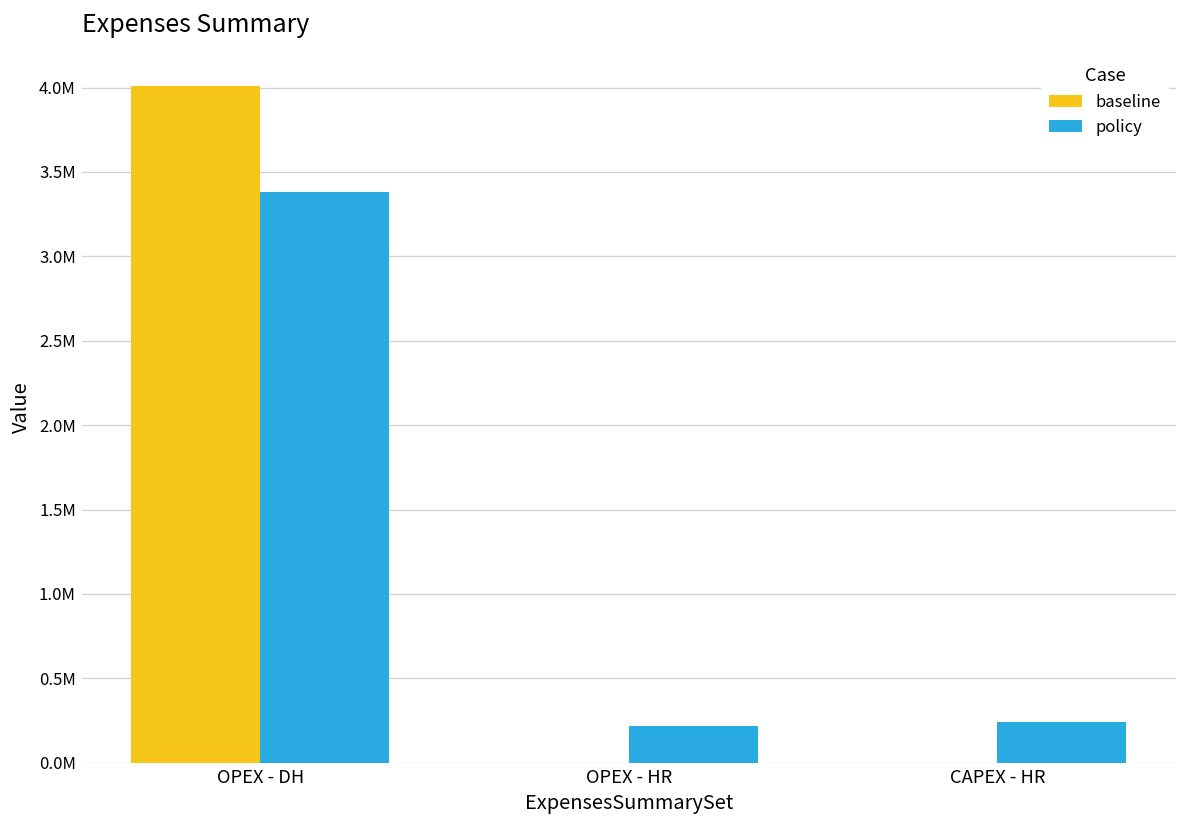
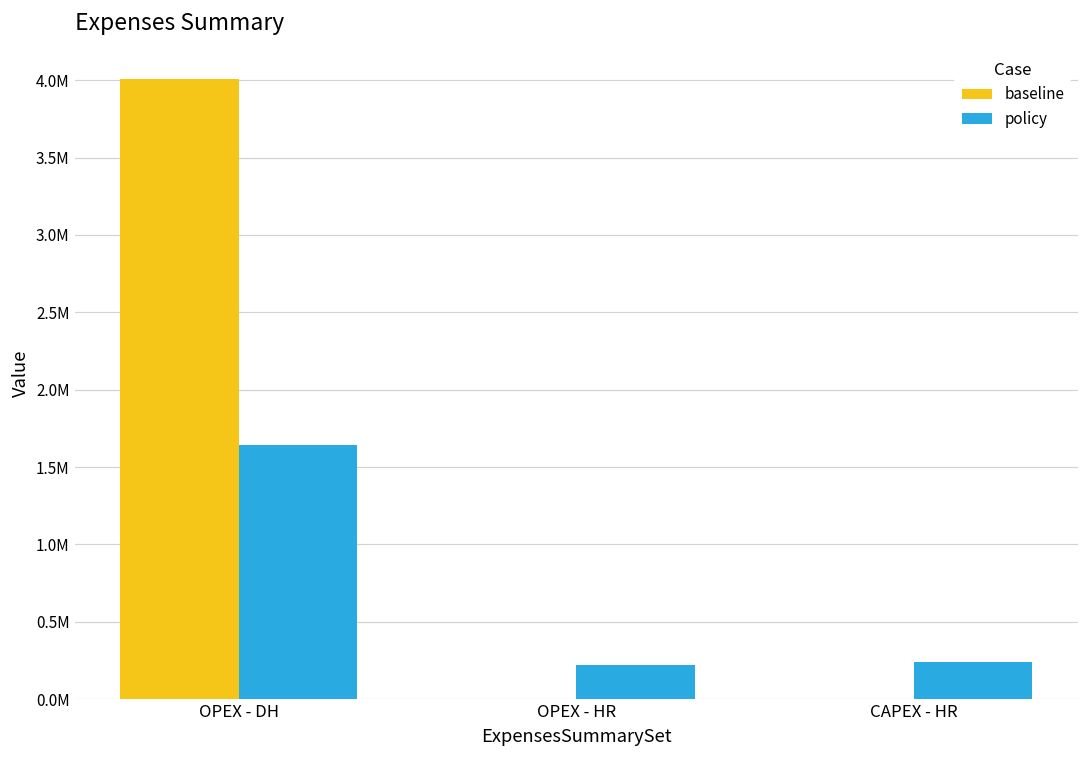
  {
    "baseline": {
      "OPEX - DH": 4010000,
      "OPEX - HR": 0,
      "CAPEX - HR": 0
    },
    "policy": {
-     "OPEX - DH": 3380000,
+     "OPEX - DH": 1650000,
      "OPEX - HR": 220000,
      "CAPEX - HR": 240000
    }
  }
